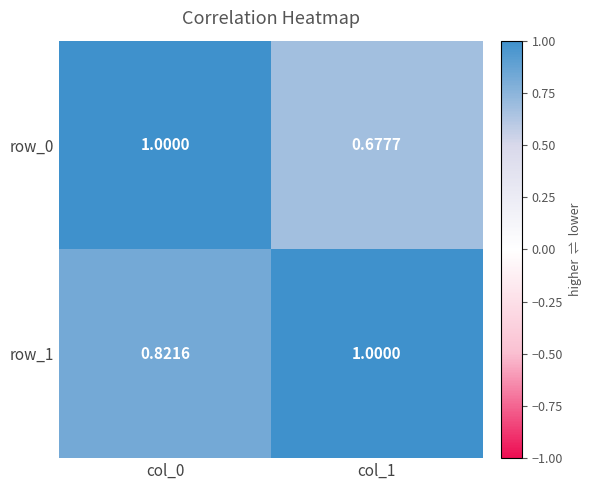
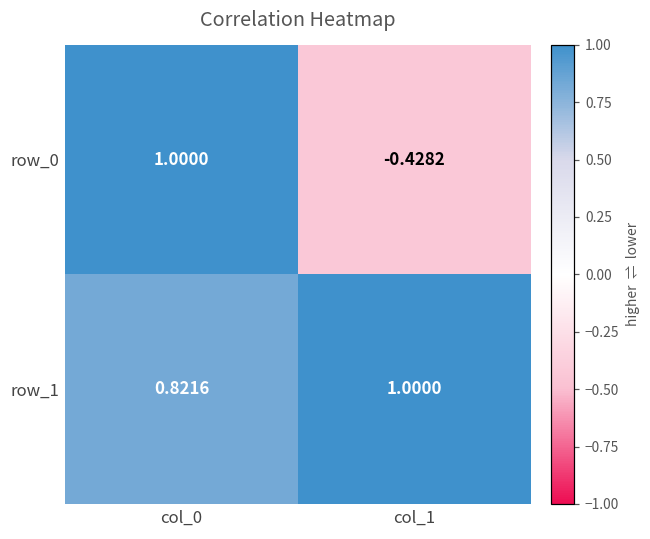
  {
    "row_0": {
      "col_0": 1.0000,
-     "col_1": 0.6777
+     "col_1": -0.4282
    },
    "row_1": {
      "col_0": 0.8216,
      "col_1": 1.0000
    }
  }
